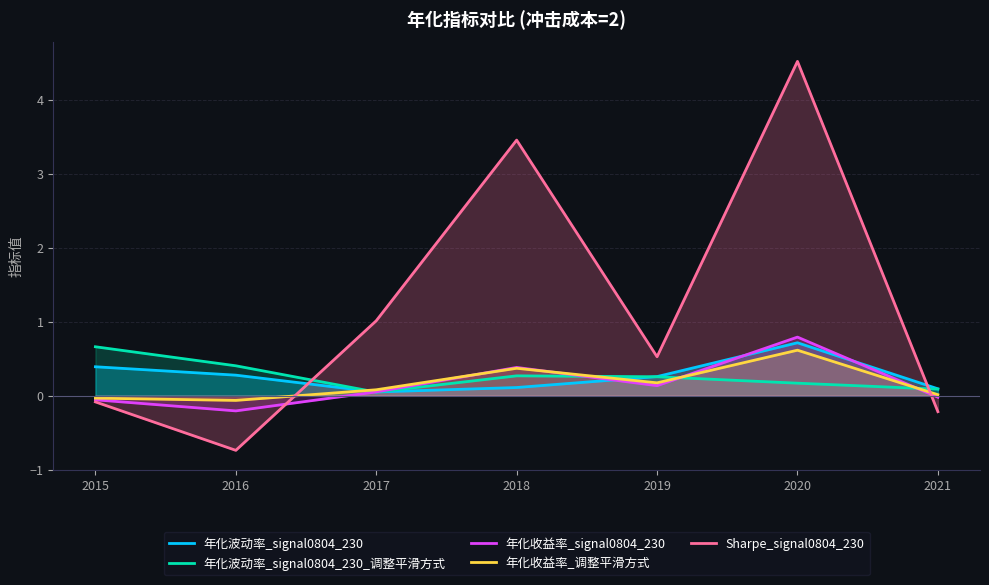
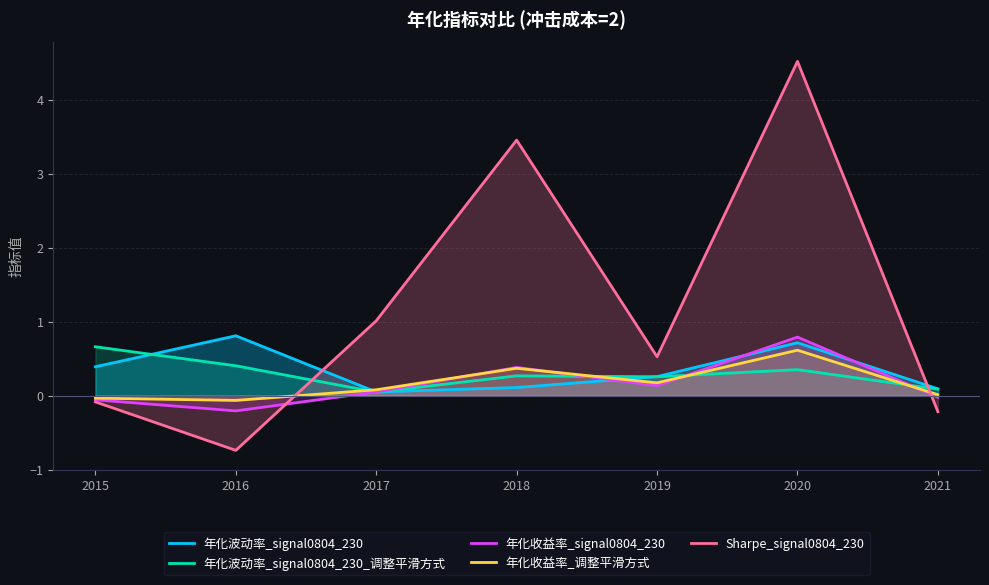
  {
    "年化波动率_signal0804_230": {
      "2015": 0.4,
-     "2016": 0.3,
+     "2016": 0.8,
      "2018": 0.1,
      "2020": 0.7
    },
    "年化波动率_signal0804_230_调整平滑方式": {
      "2015": 0.7,
      "2016": 0.4,
      "2018": 0.3,
-     "2020": 0.2
+     "2020": 0.4
    }
  }
